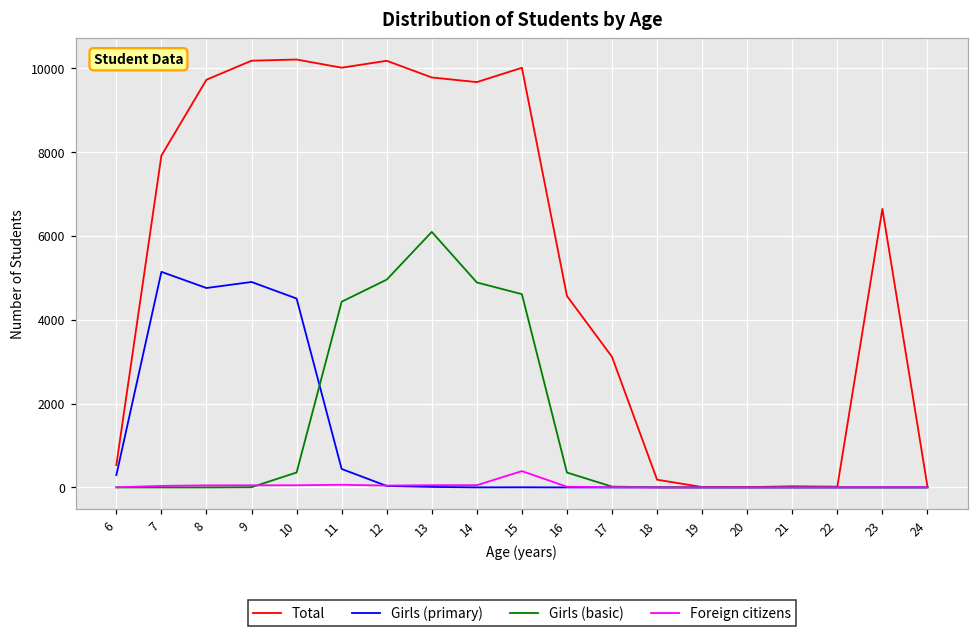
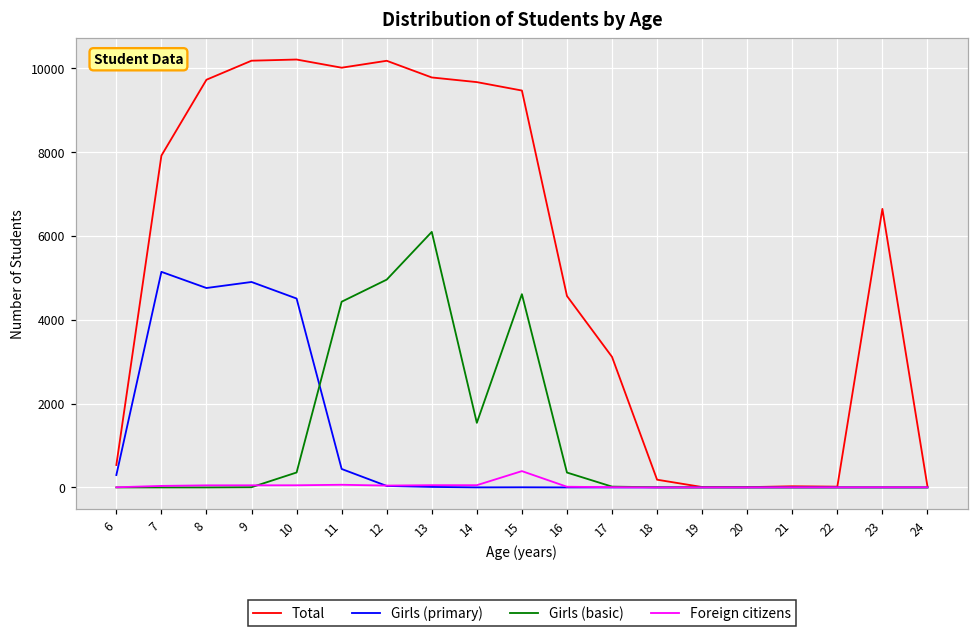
  {
    "Total": {
      "6": 500,
      "7": 7900,
      "8": 9700,
      "9": 10200,
      "10": 10200,
      "11": 10000,
      "12": 10200,
      "13": 9800,
      "14": 9700,
-     "15": 10000,
+     "15": 9500,
      "16": 4600,
      "17": 3100,
      "18": 200,
      "23": 6600
    },
    "Girls (primary)": {
      "6": 300,
      "7": 5100,
      "8": 4800,
      "9": 4900,
      "10": 4500,
      "11": 400,
      "15": 0
    },
    "Girls (basic)": {
      "10": 400,
      "11": 4400,
      "12": 5000,
      "13": 6100,
-     "14": 4900,
+     "14": 1500,
      "15": 4600,
      "16": 400
    },
    "Foreign citizens": {
      "10": 100,
      "11": 100,
      "15": 400
    }
  }
